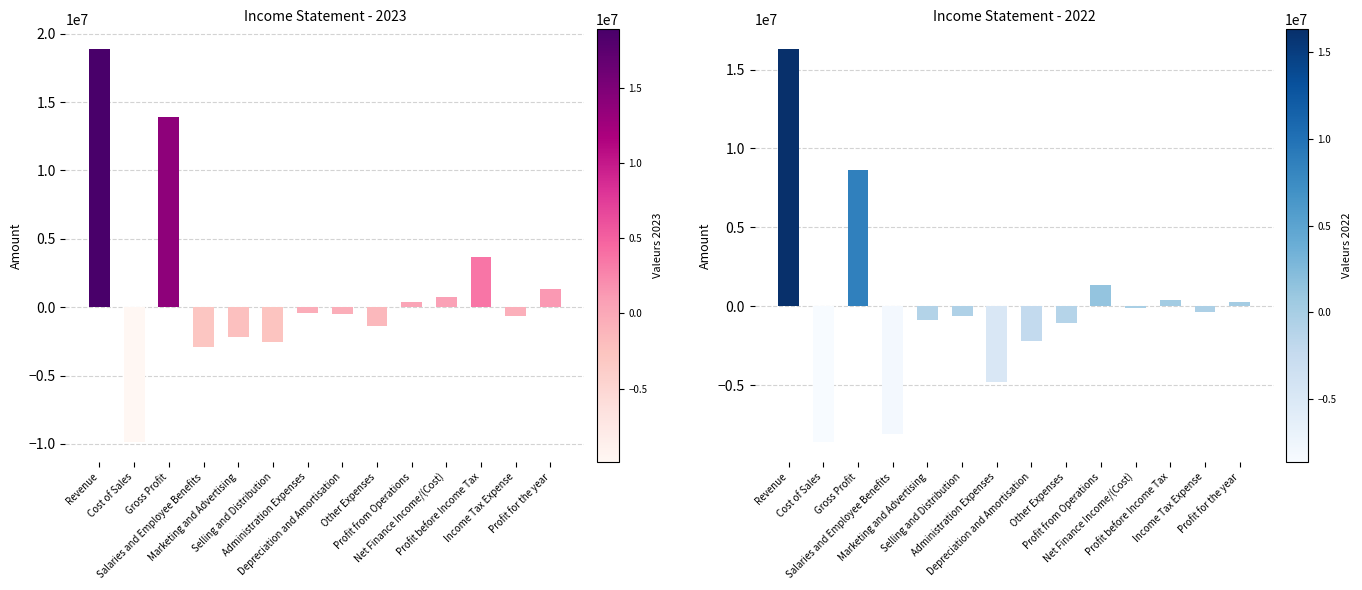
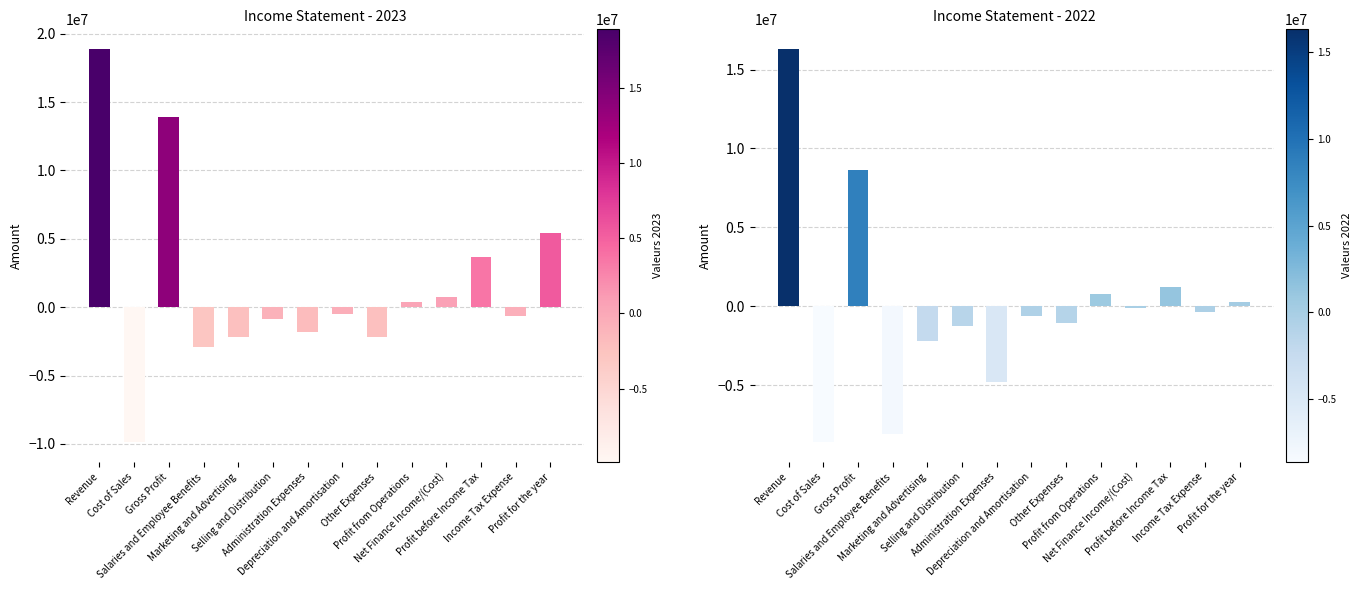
  {
    "Income Statement - 2023": {
      "Revenue": 18900000,
      "Cost of Sales": -9900000,
      "Gross Profit": 13900000,
      "Salaries and Employee Benefits": -2900000,
      "Marketing and Advertising": -2200000,
-     "Selling and Distribution": -2500000,
-     "Administration Expenses": -400000,
+     "Selling and Distribution": -900000,
+     "Administration Expenses": -1800000,
      "Depreciation and Amortisation": -500000,
-     "Other Expenses": -1400000,
+     "Other Expenses": -2200000,
      "Profit from Operations": 400000,
      "Net Finance Income/(Cost)": 700000,
      "Profit before Income Tax": 3700000,
      "Income Tax Expense": -600000,
-     "Profit for the year": 1300000
+     "Profit for the year": 5400000
    },
    "Income Statement - 2022": {
      "Revenue": 16300000,
      "Cost of Sales": -8600000,
      "Gross Profit": 8700000,
      "Salaries and Employee Benefits": -8100000,
-     "Marketing and Advertising": -900000,
-     "Selling and Distribution": -600000,
+     "Marketing and Advertising": -2200000,
+     "Selling and Distribution": -1200000,
      "Administration Expenses": -4800000,
-     "Depreciation and Amortisation": -2200000,
+     "Depreciation and Amortisation": -600000,
      "Other Expenses": -1100000,
-     "Profit from Operations": 1300000,
-     "Profit before Income Tax": 400000,
+     "Profit from Operations": 800000,
+     "Profit before Income Tax": 1200000,
      "Income Tax Expense": -400000,
      "Profit for the year": 300000
    }
  }
